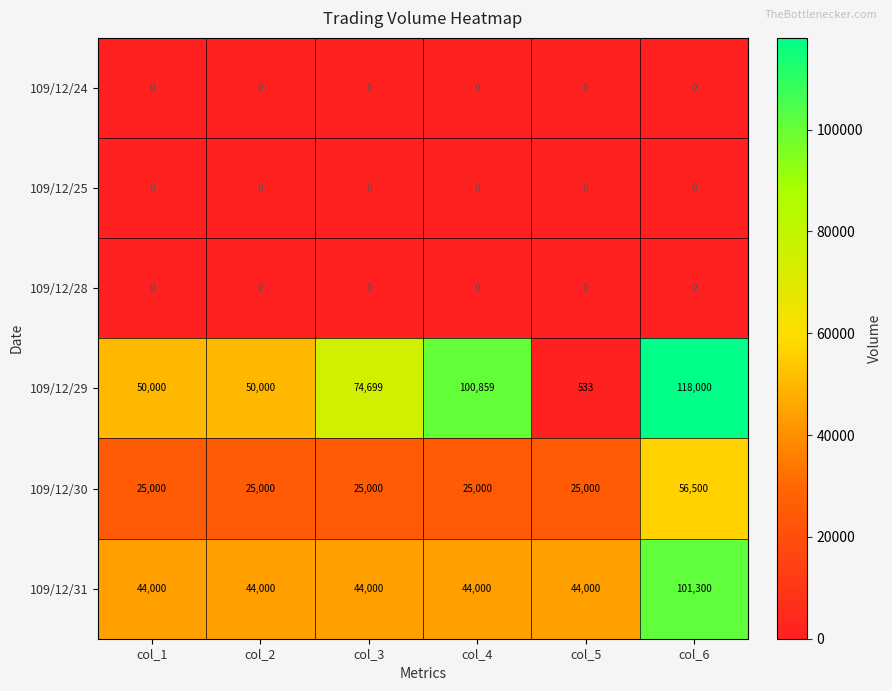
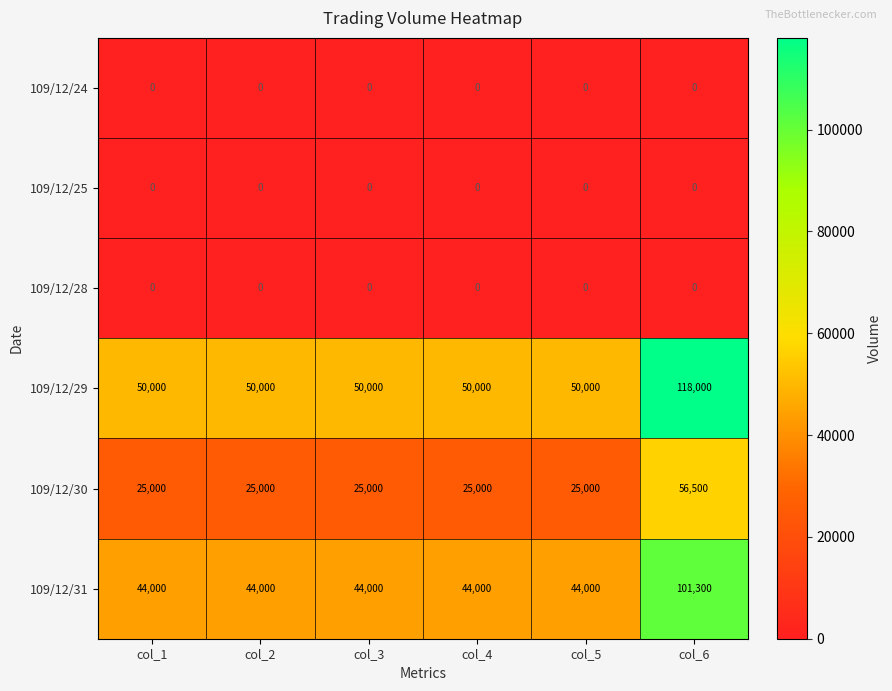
  {
    "109/12/24": {
      "col_1": "0",
      "col_2": "0",
      "col_3": "0",
      "col_4": "0",
      "col_5": "0",
      "col_6": "0"
    },
    "109/12/25": {
      "col_1": "0",
      "col_2": "0",
      "col_3": "0",
      "col_4": "0",
      "col_5": "0",
      "col_6": "0"
    },
    "109/12/28": {
      "col_1": "0",
      "col_2": "0",
      "col_3": "0",
      "col_4": "0",
      "col_5": "0",
      "col_6": "0"
    },
    "109/12/29": {
      "col_1": "50,000",
      "col_2": "50,000",
-     "col_3": "74,699",
-     "col_4": "100,859",
-     "col_5": "533",
+     "col_3": "50,000",
+     "col_4": "50,000",
+     "col_5": "50,000",
      "col_6": "118,000"
    },
    "109/12/30": {
      "col_1": "25,000",
      "col_2": "25,000",
      "col_3": "25,000",
      "col_4": "25,000",
      "col_5": "25,000",
      "col_6": "56,500"
    },
    "109/12/31": {
      "col_1": "44,000",
      "col_2": "44,000",
      "col_3": "44,000",
      "col_4": "44,000",
      "col_5": "44,000",
      "col_6": "101,300"
    }
  }
